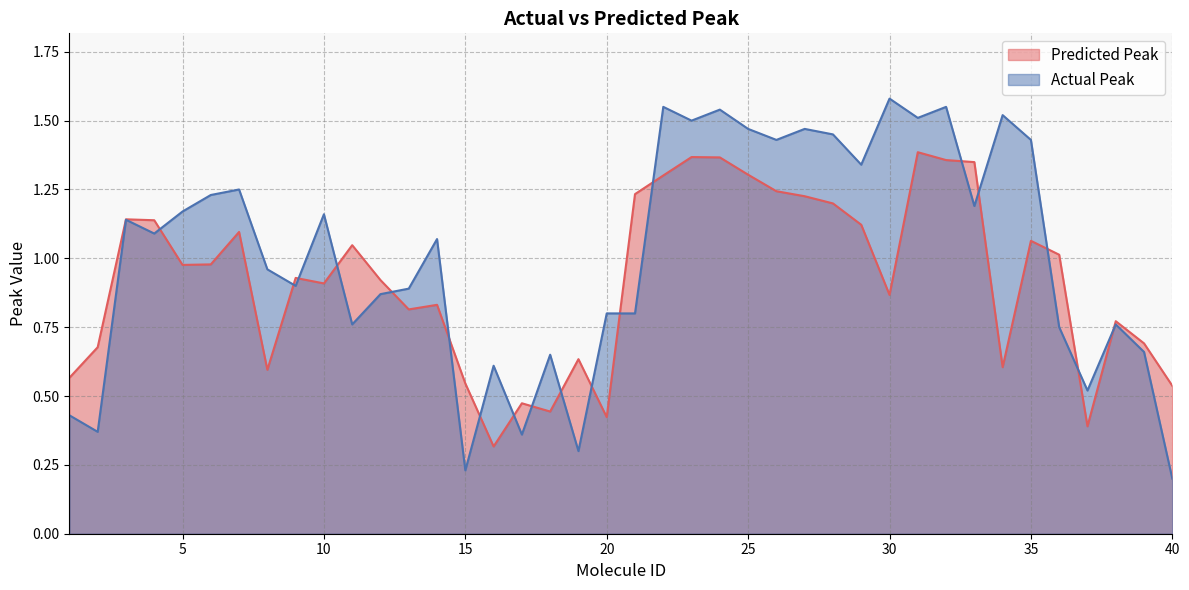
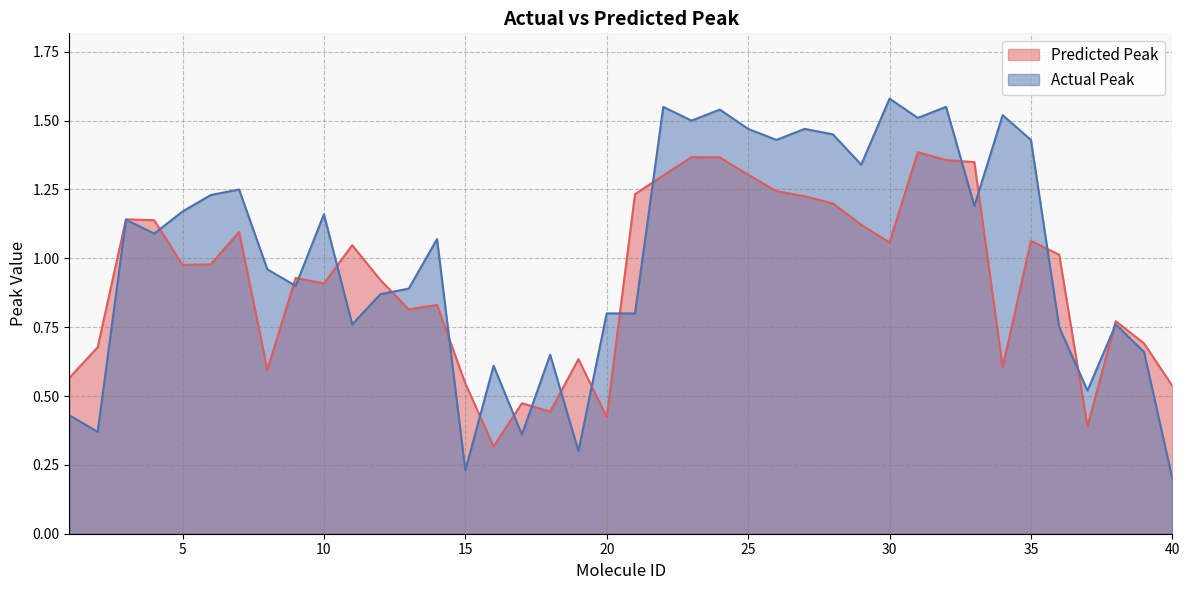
  {
    "Predicted Peak": {
      "5": 0.98,
      "10": 0.91,
      "15": 0.55,
      "20": 0.42,
      "25": 1.30,
-     "30": 0.87,
+     "30": 1.06,
      "35": 1.06,
      "40": 0.54
    },
    "Actual Peak": {
      "5": 1.17,
      "10": 1.16,
      "15": 0.23,
      "20": 0.80,
      "25": 1.47,
      "30": 1.58,
      "35": 1.43,
      "40": 0.20
    }
  }
